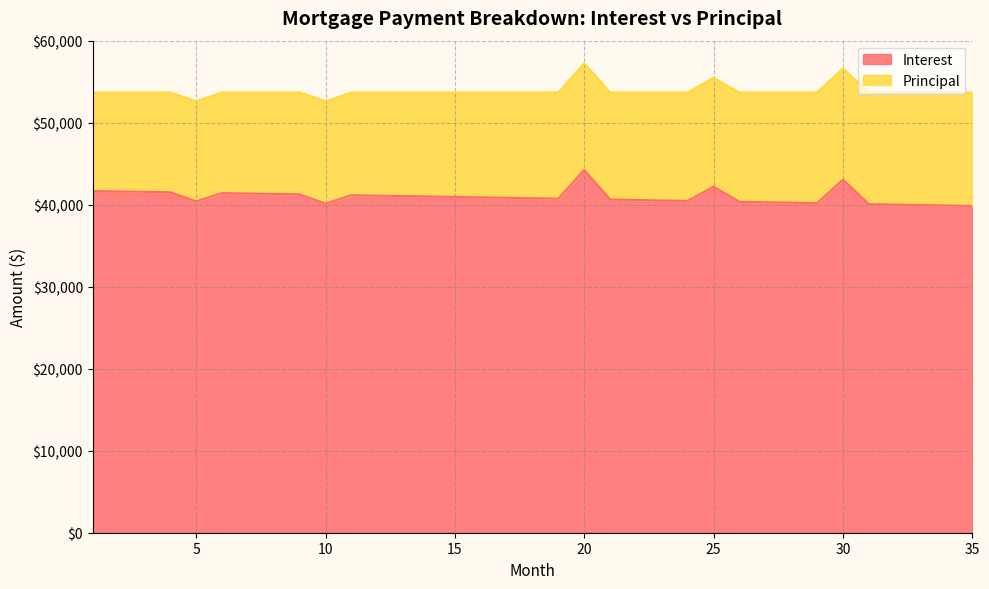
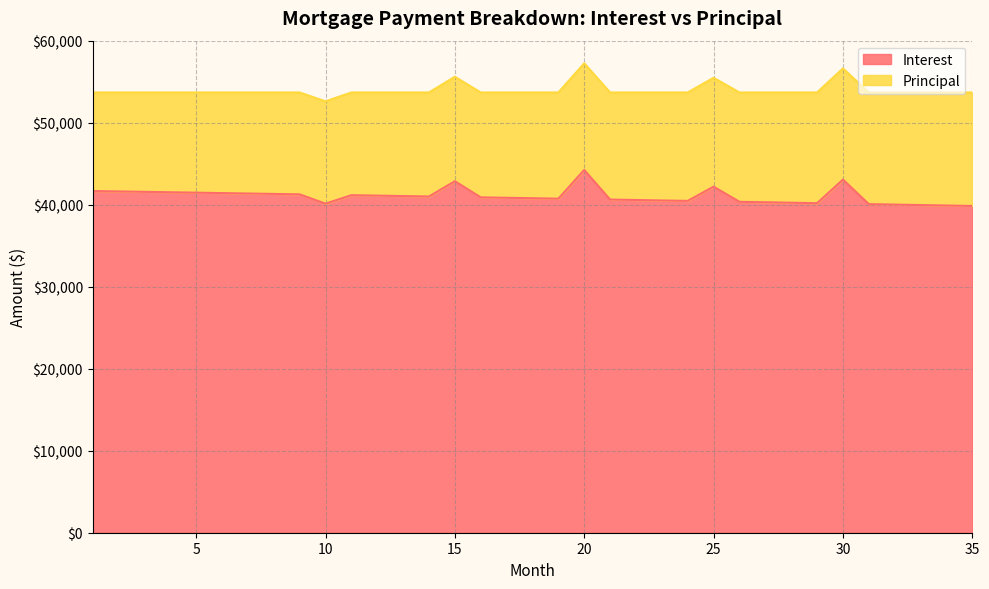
  {
    "Interest": {
-     "5": "$40,000",
+     "5": "$41,000",
      "10": "$40,000",
-     "15": "$41,000",
+     "15": "$43,000",
      "20": "$44,000",
      "25": "$42,000",
      "30": "$43,000",
      "35": "$40,000"
    },
    "Principal": {
      "5": "$12,000",
      "10": "$12,000",
      "15": "$13,000",
      "20": "$13,000",
      "25": "$13,000",
      "30": "$14,000",
      "35": "$14,000"
    }
  }
